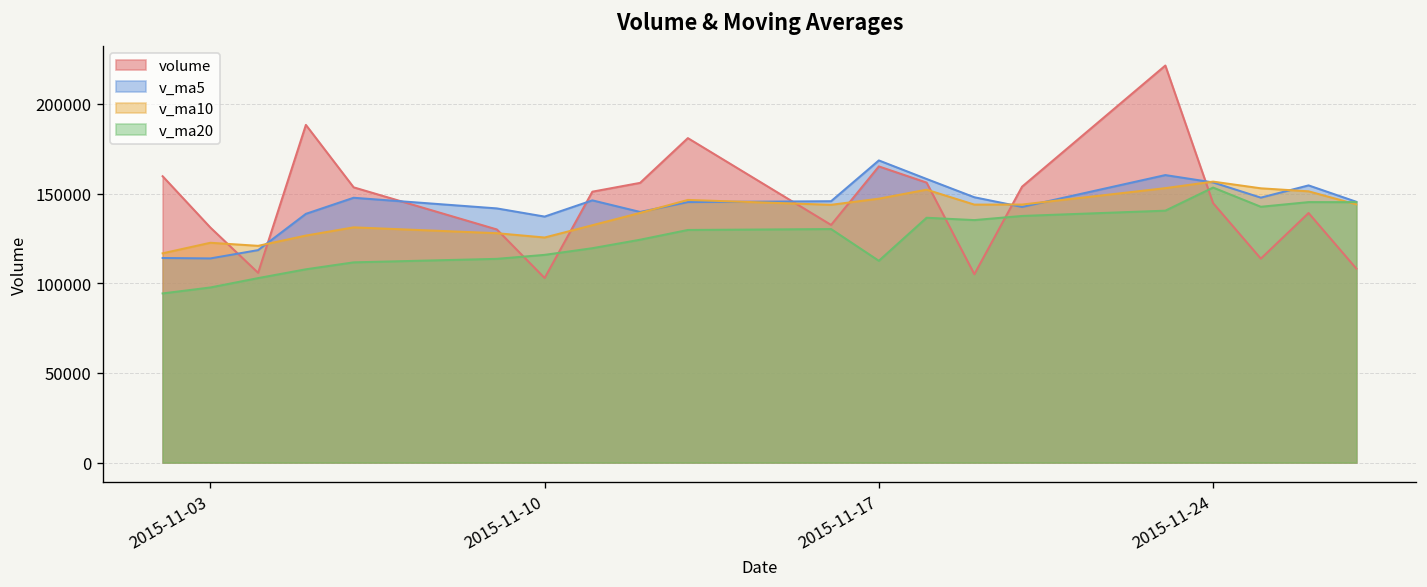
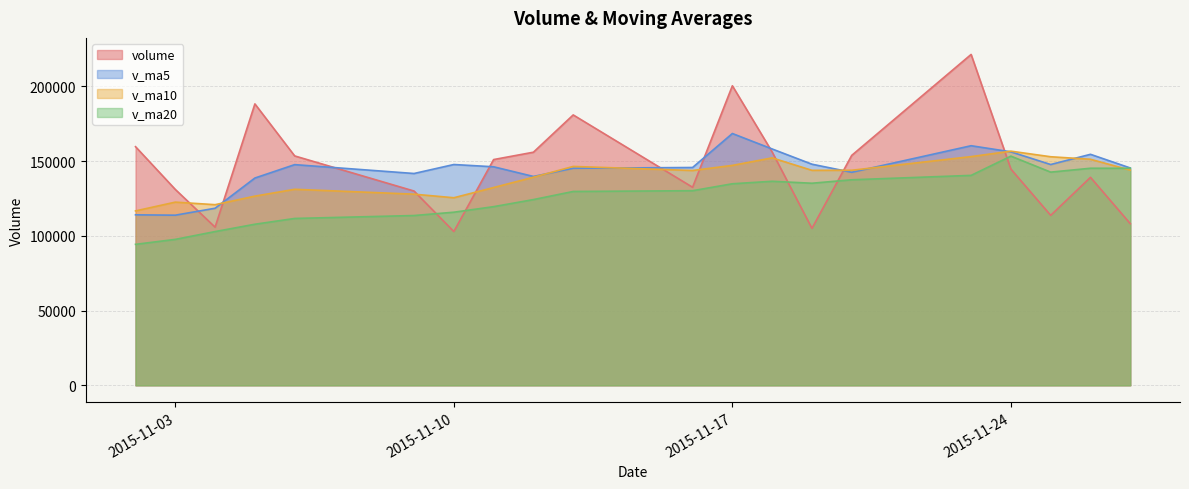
  {
    "volume": {
      "2015-11-03": 131000,
      "2015-11-10": 103000,
-     "2015-11-17": 165000,
+     "2015-11-17": 200000,
      "2015-11-24": 145000
    },
    "v_ma5": {
      "2015-11-03": 114000,
-     "2015-11-10": 137000,
+     "2015-11-10": 148000,
      "2015-11-17": 168000
    },
    "v_ma10": {
      "2015-11-03": 123000,
      "2015-11-10": 125000,
      "2015-11-17": 147000
    },
    "v_ma20": {
      "2015-11-03": 98000,
      "2015-11-10": 116000,
-     "2015-11-17": 112000,
+     "2015-11-17": 135000,
      "2015-11-24": 153000
    }
  }
